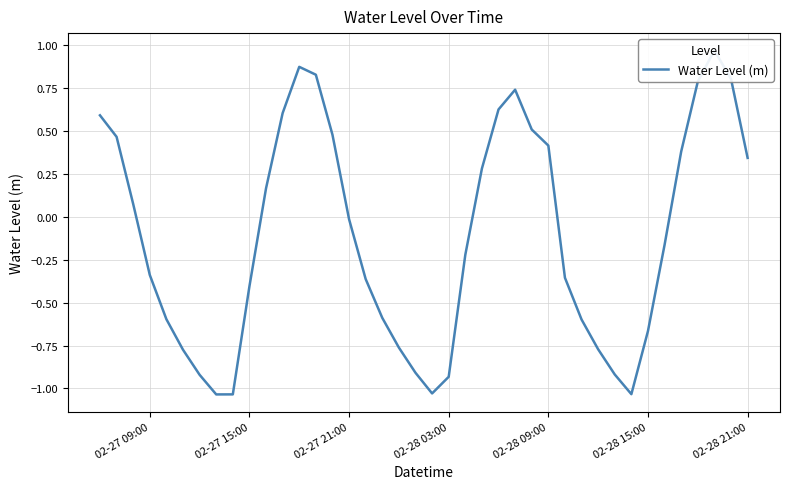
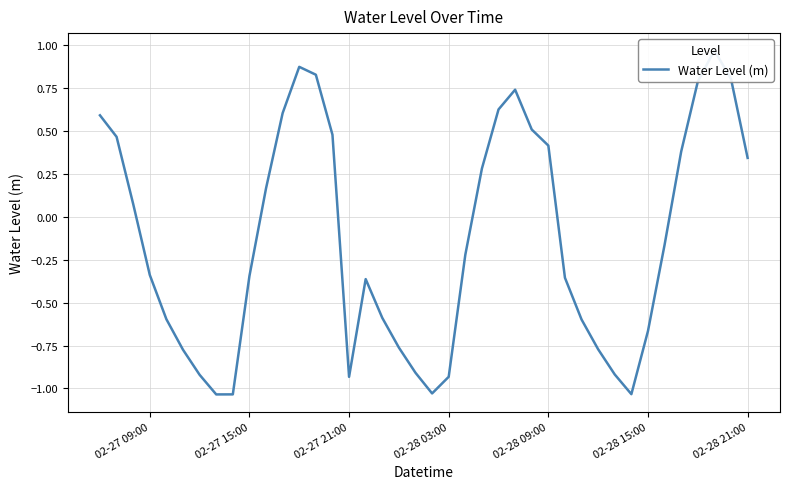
  {
    "02-27 09:00": -0.34,
-   "02-27 15:00": -0.40,
-   "02-27 21:00": -0.01,
+   "02-27 15:00": -0.35,
+   "02-27 21:00": -0.93,
    "02-28 03:00": -0.93,
    "02-28 09:00": 0.42,
    "02-28 15:00": -0.67,
    "02-28 21:00": 0.34
  }
